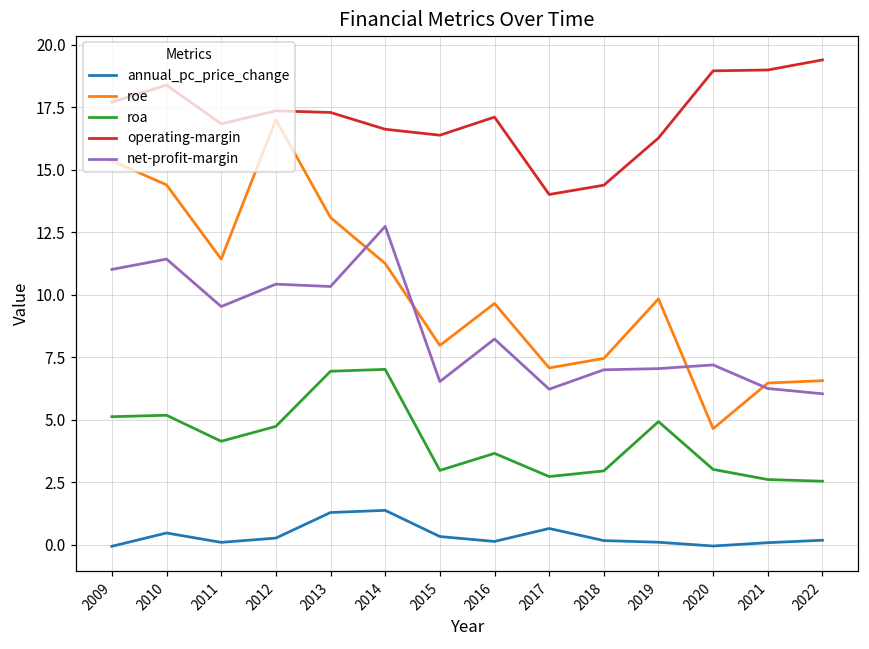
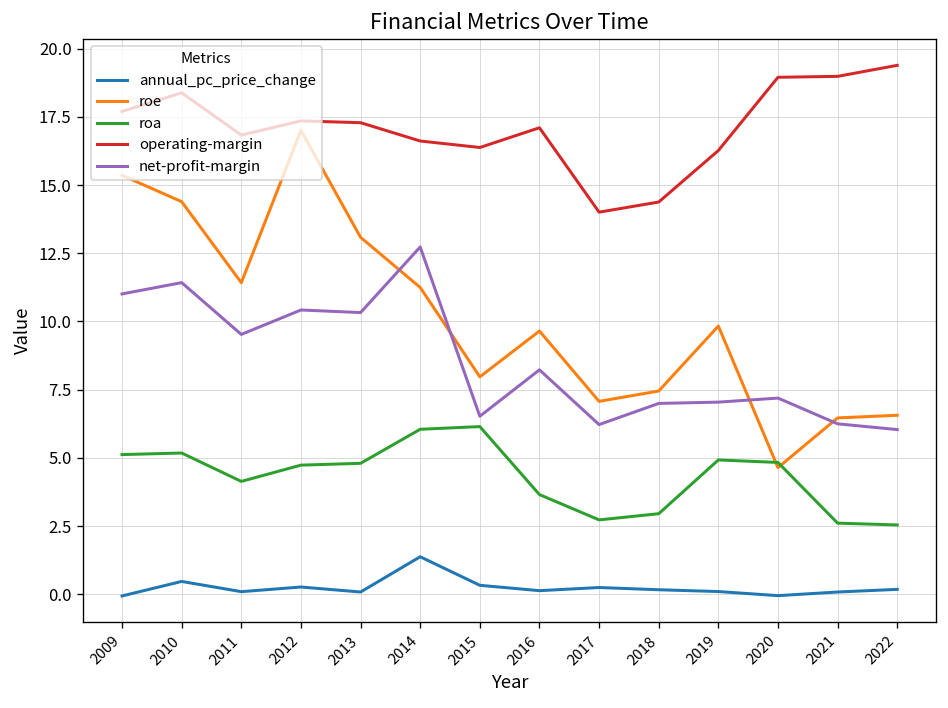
  {
    "annual_pc_price_change": {
      "2009": -0.1,
      "2010": 0.5,
      "2011": 0.1,
      "2012": 0.3,
-     "2013": 1.3,
+     "2013": 0.1,
      "2014": 1.4,
      "2015": 0.3,
      "2016": 0.1,
-     "2017": 0.7,
+     "2017": 0.2,
      "2018": 0.2,
      "2019": 0.1,
      "2020": -0.1,
      "2021": 0.1,
      "2022": 0.2
    },
    "roe": {
      "2010": 14.4,
      "2011": 11.4,
      "2013": 13.1,
      "2014": 11.2,
      "2015": 8.0,
      "2016": 9.6,
      "2017": 7.1,
      "2018": 7.5,
      "2019": 9.8,
      "2020": 4.6,
      "2021": 6.5,
      "2022": 6.6
    },
    "roa": {
      "2009": 5.1,
      "2010": 5.2,
      "2011": 4.1,
      "2012": 4.7,
-     "2013": 6.9,
-     "2014": 7.0,
-     "2015": 3.0,
+     "2013": 4.8,
+     "2014": 6.0,
+     "2015": 6.1,
      "2016": 3.7,
      "2017": 2.7,
      "2018": 3.0,
      "2019": 4.9,
-     "2020": 3.0,
+     "2020": 4.8,
      "2021": 2.6,
      "2022": 2.5
    },
    "operating-margin": {
      "2013": 17.3,
      "2014": 16.6,
      "2015": 16.4,
      "2016": 17.1,
      "2017": 14.0,
      "2018": 14.4,
      "2019": 16.3,
      "2020": 19.0,
      "2021": 19.0,
      "2022": 19.4
    },
    "net-profit-margin": {
      "2009": 11.0,
      "2010": 11.4,
      "2011": 9.5,
      "2012": 10.4,
      "2013": 10.3,
      "2014": 12.7,
      "2015": 6.5,
      "2016": 8.2,
      "2017": 6.2,
      "2018": 7.0,
      "2019": 7.0,
      "2020": 7.2,
      "2021": 6.2,
      "2022": 6.0
    }
  }
